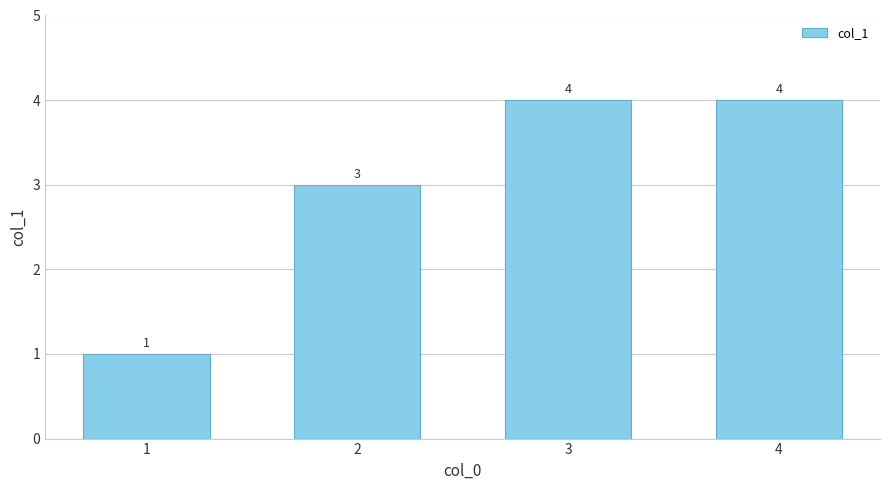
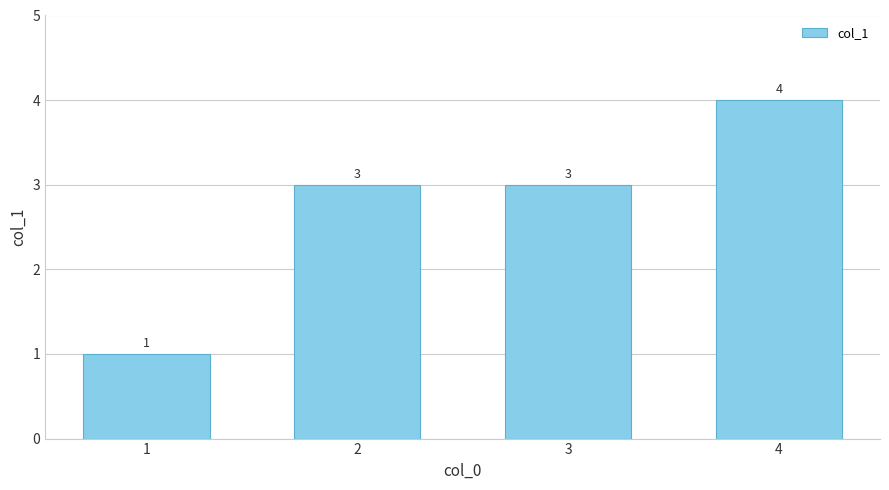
  {
    "1": 1,
    "2": 3,
-   "3": 4,
+   "3": 3,
    "4": 4
  }
